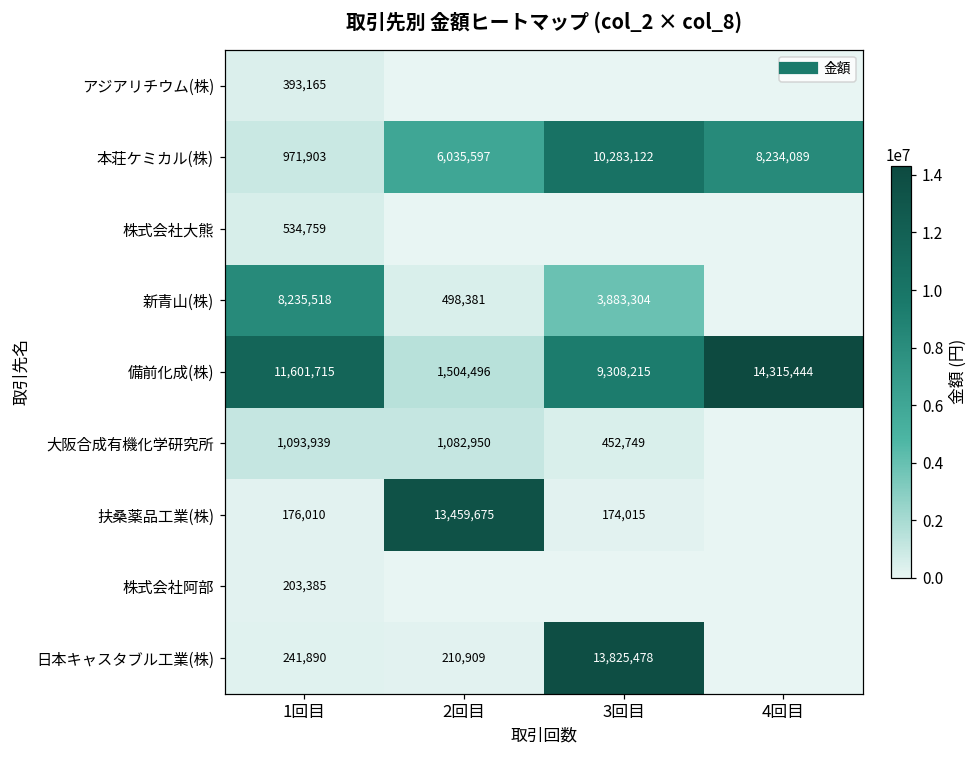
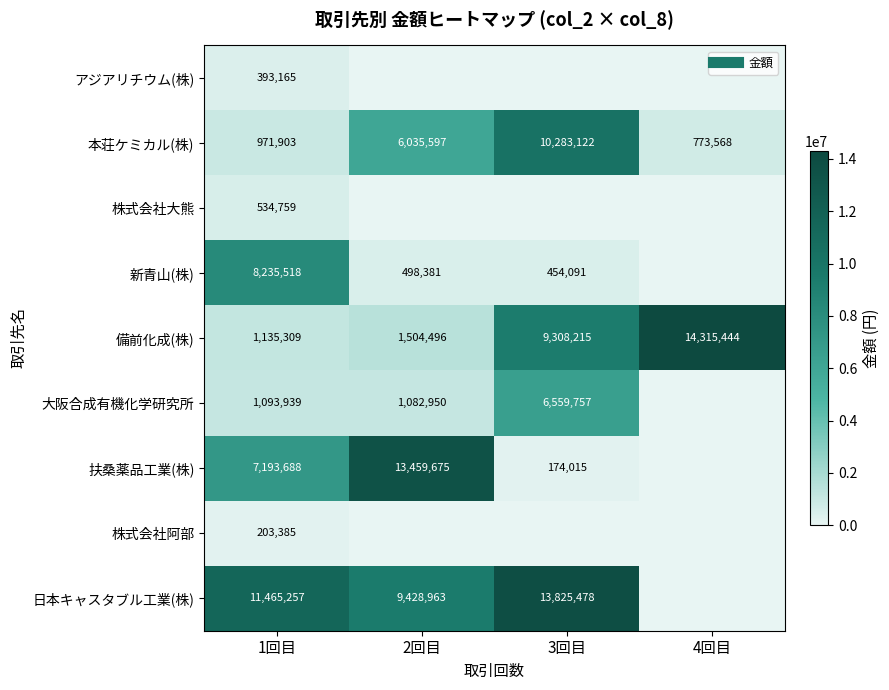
  {
    "アジアリチウム(株)": {
      "1回目": "393,165"
    },
    "本荘ケミカル(株)": {
      "1回目": "971,903",
      "2回目": "6,035,597",
      "3回目": "10,283,122",
-     "4回目": "8,234,089"
+     "4回目": "773,568"
    },
    "株式会社大熊": {
      "1回目": "534,759"
    },
    "新青山(株)": {
      "1回目": "8,235,518",
      "2回目": "498,381",
-     "3回目": "3,883,304"
+     "3回目": "454,091"
    },
    "備前化成(株)": {
-     "1回目": "11,601,715",
+     "1回目": "1,135,309",
      "2回目": "1,504,496",
      "3回目": "9,308,215",
      "4回目": "14,315,444"
    },
    "大阪合成有機化学研究所": {
      "1回目": "1,093,939",
      "2回目": "1,082,950",
-     "3回目": "452,749"
+     "3回目": "6,559,757"
    },
    "扶桑薬品工業(株)": {
-     "1回目": "176,010",
+     "1回目": "7,193,688",
      "2回目": "13,459,675",
      "3回目": "174,015"
    },
    "株式会社阿部": {
      "1回目": "203,385"
    },
    "日本キャスタブル工業(株)": {
-     "1回目": "241,890",
-     "2回目": "210,909",
+     "1回目": "11,465,257",
+     "2回目": "9,428,963",
      "3回目": "13,825,478"
    }
  }
